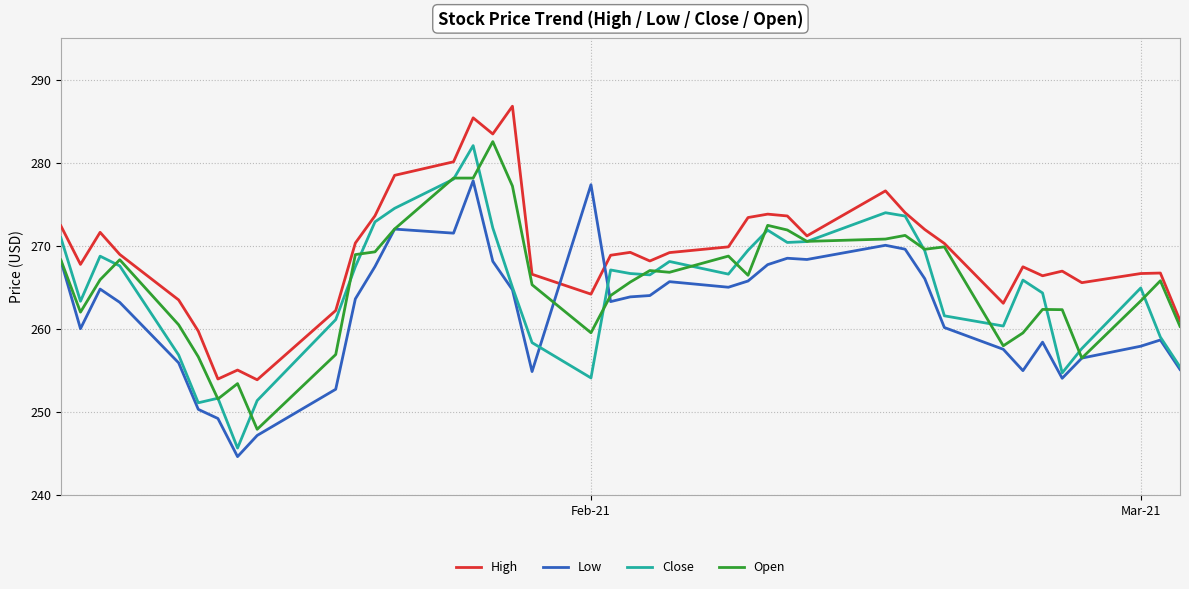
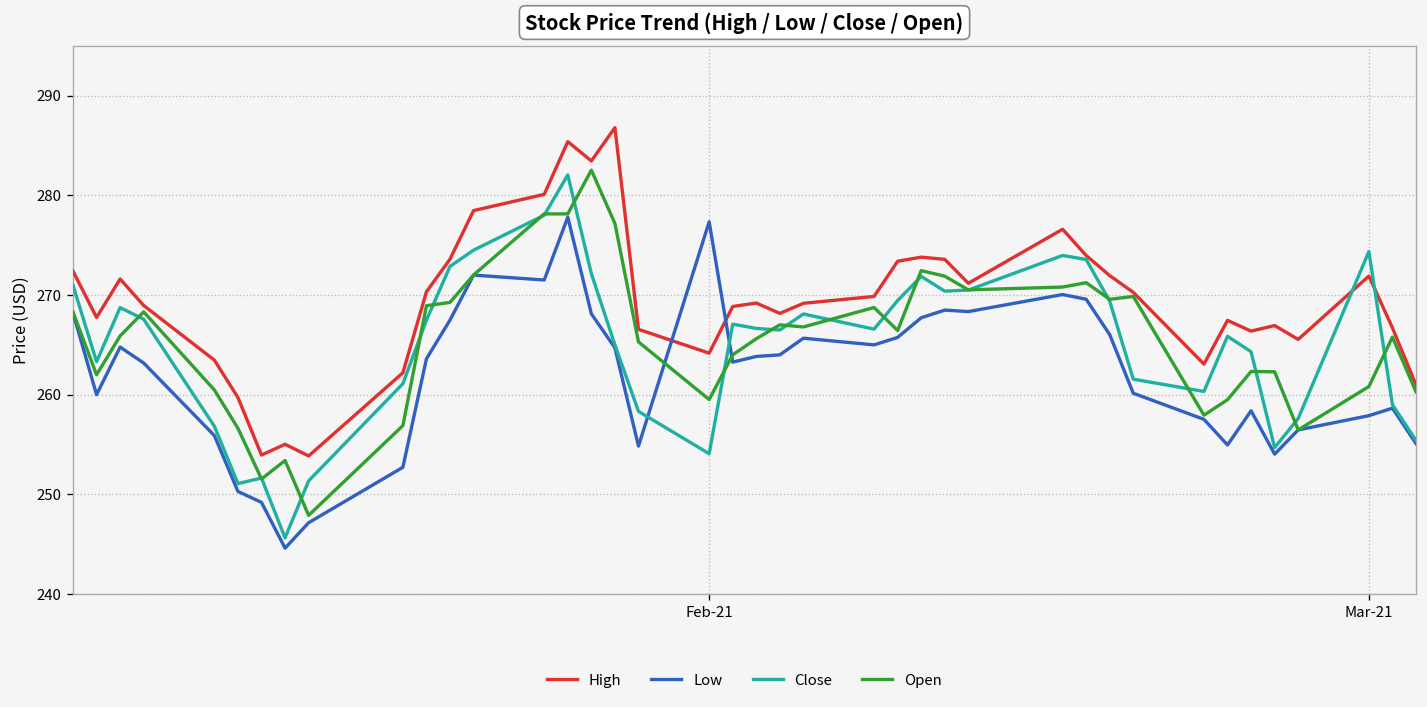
  {
    "High": {
      "Feb-21": 264,
-     "Mar-21": 267
+     "Mar-21": 272
    },
    "Low": {
      "Feb-21": 277,
      "Mar-21": 258
    },
    "Close": {
      "Feb-21": 254,
-     "Mar-21": 265
+     "Mar-21": 274
    },
    "Open": {
      "Feb-21": 260,
-     "Mar-21": 263
+     "Mar-21": 261
    }
  }
